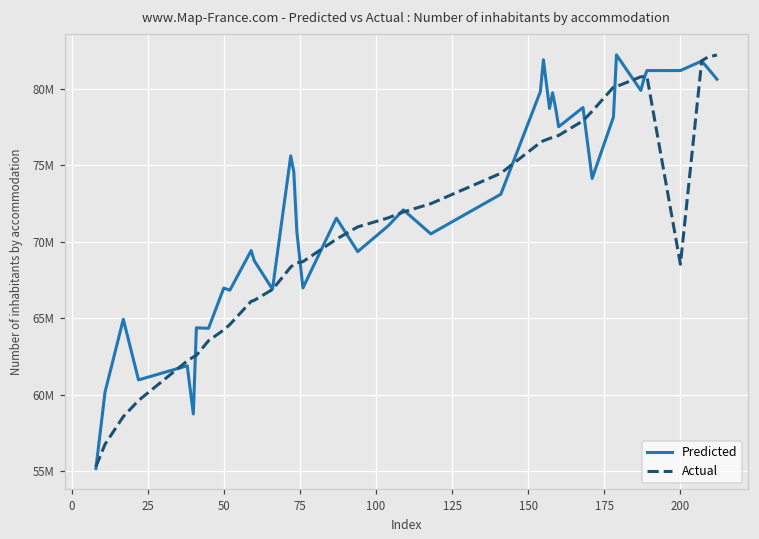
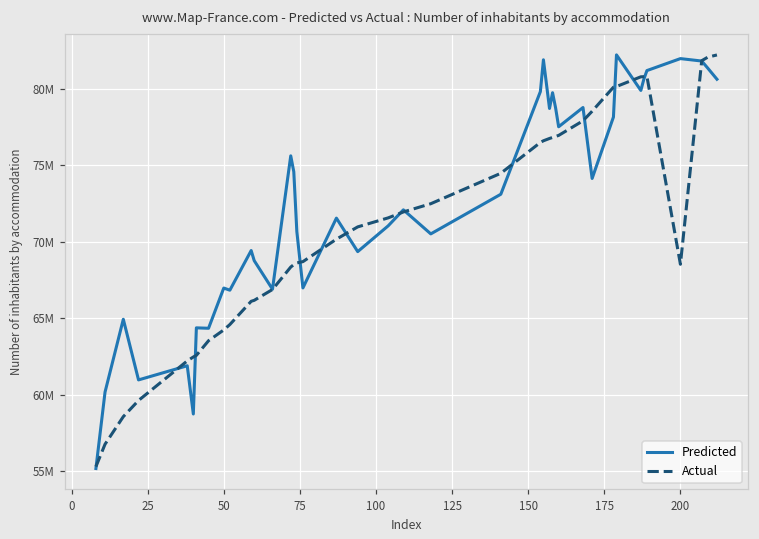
  {
    "Predicted": {
      "50": 67000000,
-     "200": 81200000
+     "200": 82000000
    },
    "Actual": {
      "50": 64200000,
      "200": 68500000
    }
  }
